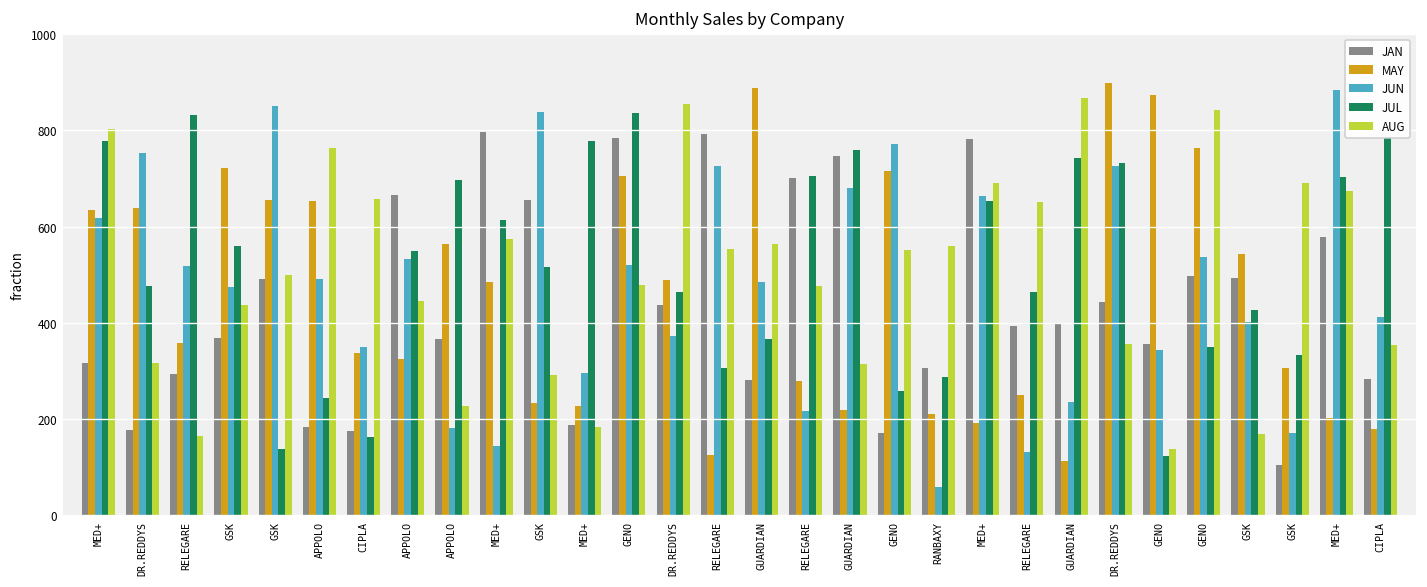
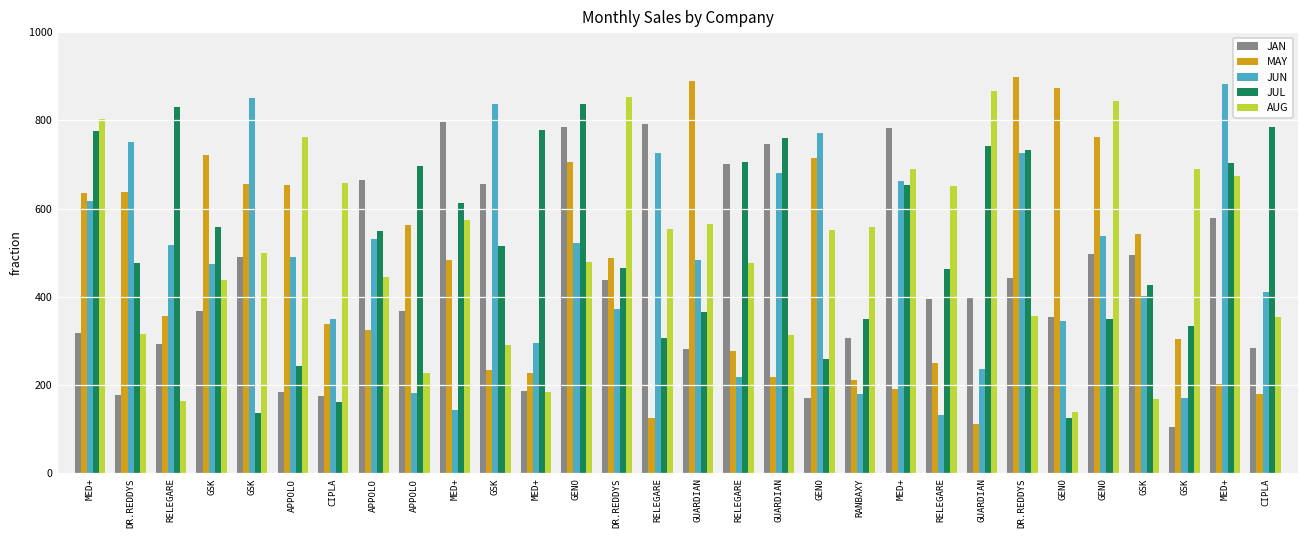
  {
    "JAN": {
      "RANBAXY": 310
    },
    "MAY": {
      "RANBAXY": 210
    },
    "JUN": {
-     "RANBAXY": 60
+     "RANBAXY": 180
    },
    "JUL": {
-     "RANBAXY": 290
+     "RANBAXY": 350
    },
    "AUG": {
      "RANBAXY": 560
    }
  }
